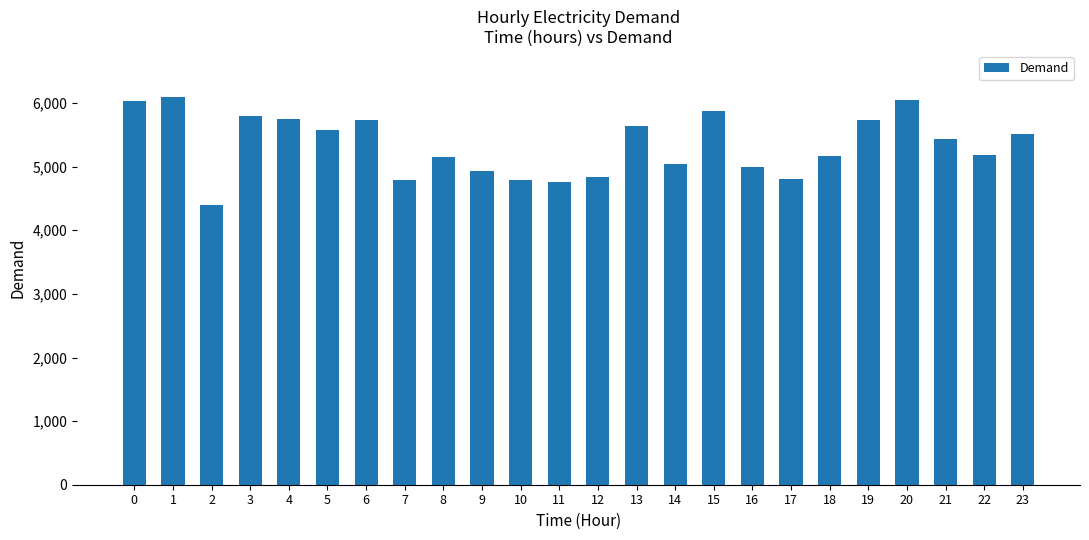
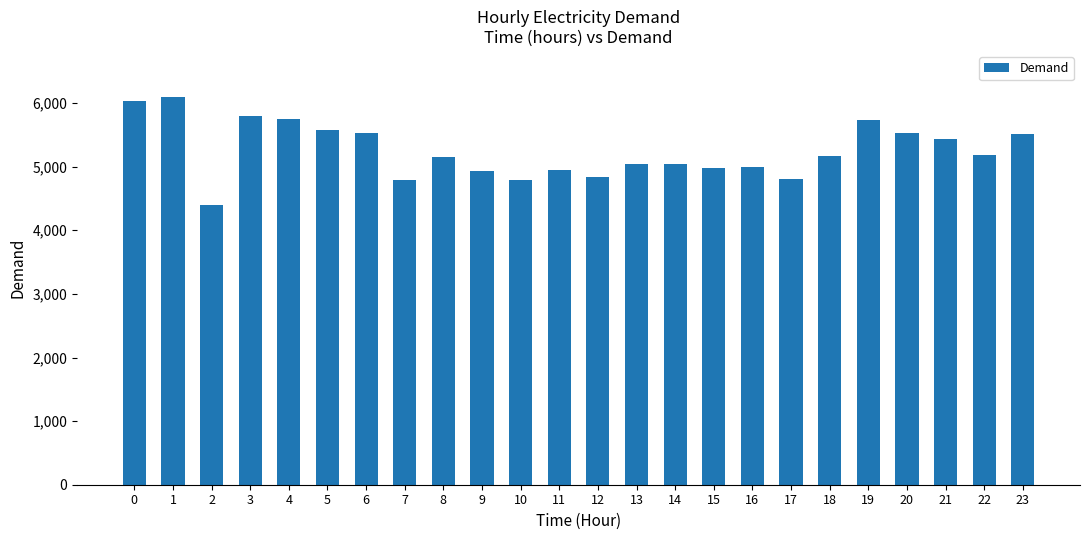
  {
    "0": "6,000",
    "1": "6,100",
    "2": "4,400",
    "3": "5,800",
    "4": "5,700",
    "5": "5,600",
-   "6": "5,700",
+   "6": "5,500",
    "7": "4,800",
    "8": "5,100",
    "9": "4,900",
    "10": "4,800",
-   "11": "4,800",
+   "11": "4,900",
    "12": "4,800",
-   "13": "5,600",
+   "13": "5,000",
    "14": "5,000",
-   "15": "5,900",
+   "15": "5,000",
    "16": "5,000",
    "17": "4,800",
    "18": "5,200",
    "19": "5,700",
-   "20": "6,000",
+   "20": "5,500",
    "21": "5,400",
    "22": "5,200",
    "23": "5,500"
  }
